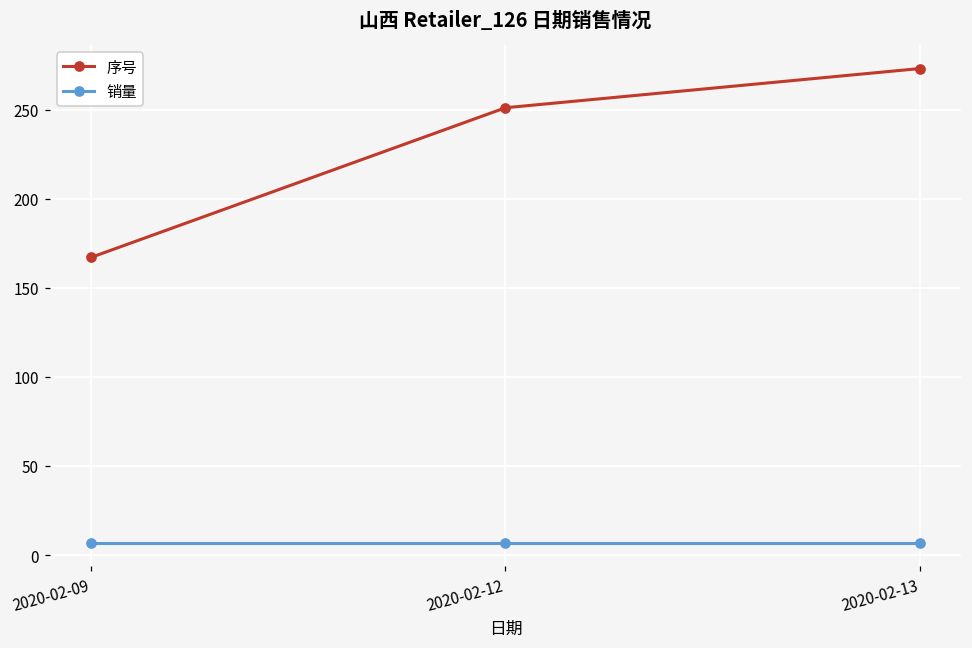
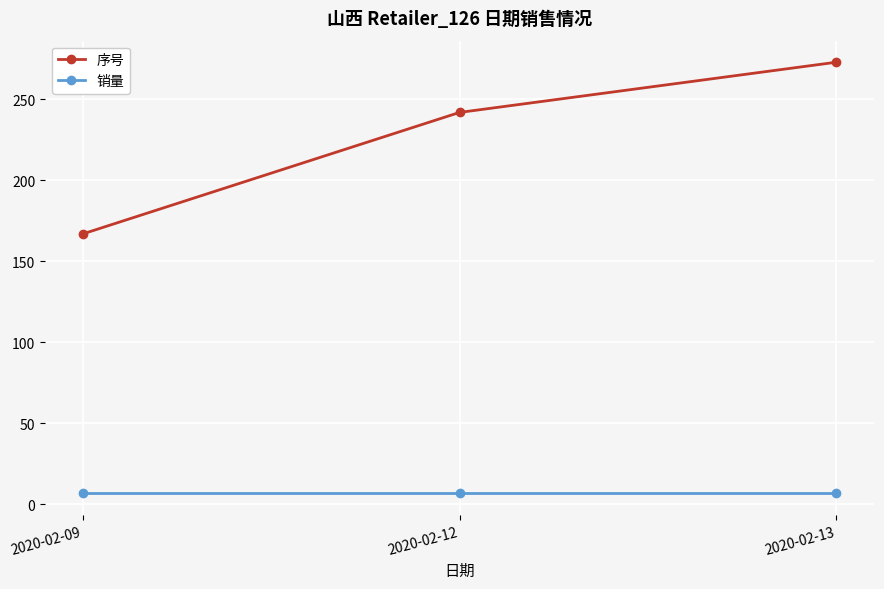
  {
    "序号": {
      "2020-02-09": 167,
-     "2020-02-12": 251,
+     "2020-02-12": 242,
      "2020-02-13": 273
    },
    "销量": {
      "2020-02-09": 7,
      "2020-02-12": 7,
      "2020-02-13": 7
    }
  }
